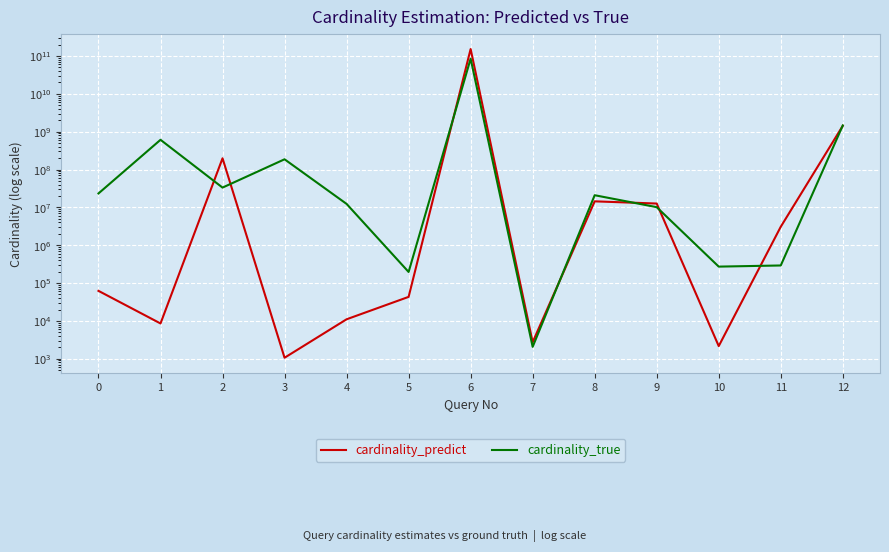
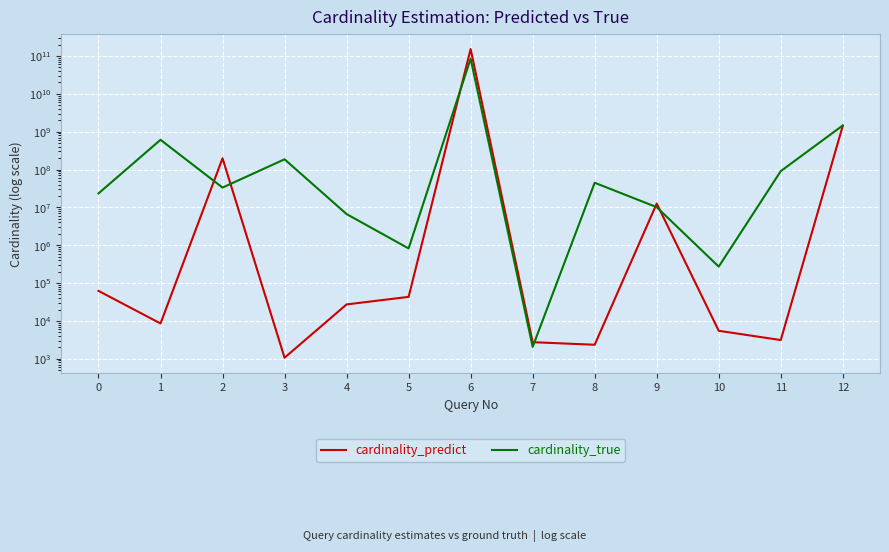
  {
    "cardinality_predict": {
      "0": 60000,
      "1": 9000,
      "2": 200000000,
      "3": 1100,
-     "4": 11000,
+     "4": 30000,
      "5": 40000,
      "6": 150000000000,
      "7": 3000,
-     "8": 14000000,
+     "8": 2000,
      "9": 13000000,
-     "10": 2000,
-     "11": 3000000
+     "10": 5000,
+     "11": 3000
    },
    "cardinality_true": {
      "0": 20000000,
      "1": 600000000,
      "2": 30000000,
      "3": 200000000,
-     "4": 12000000,
-     "5": 200000,
+     "4": 7000000,
+     "5": 800000,
      "6": 80000000000,
      "7": 2000,
-     "8": 20000000,
+     "8": 40000000,
      "9": 10000000,
      "10": 300000,
-     "11": 300000
+     "11": 90000000
    }
  }
